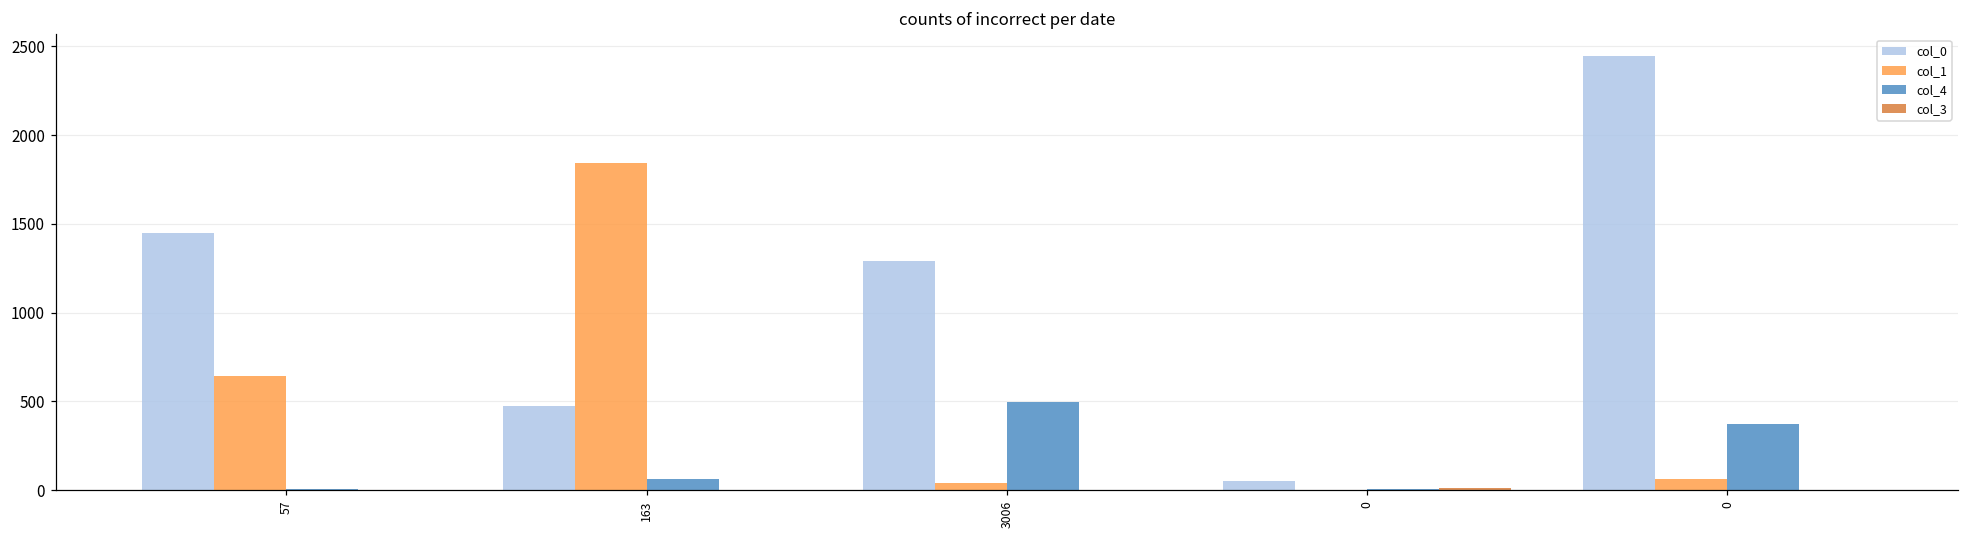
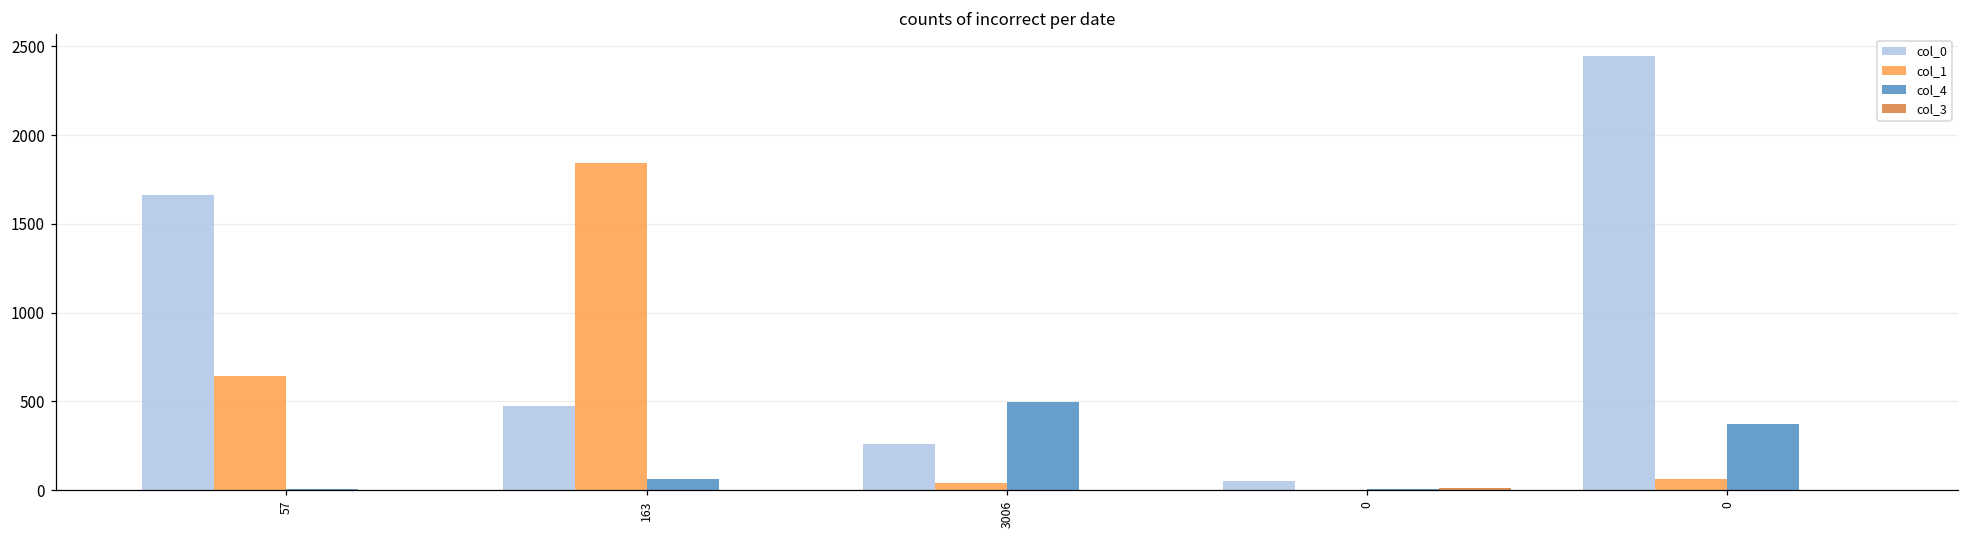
  {
    "col_0": {
-     "57": 1450,
+     "57": 1660,
      "163": 470,
-     "3006": 1290
+     "3006": 260
    },
    "col_4": {
      "163": 60,
      "3006": 500
    }
  }
